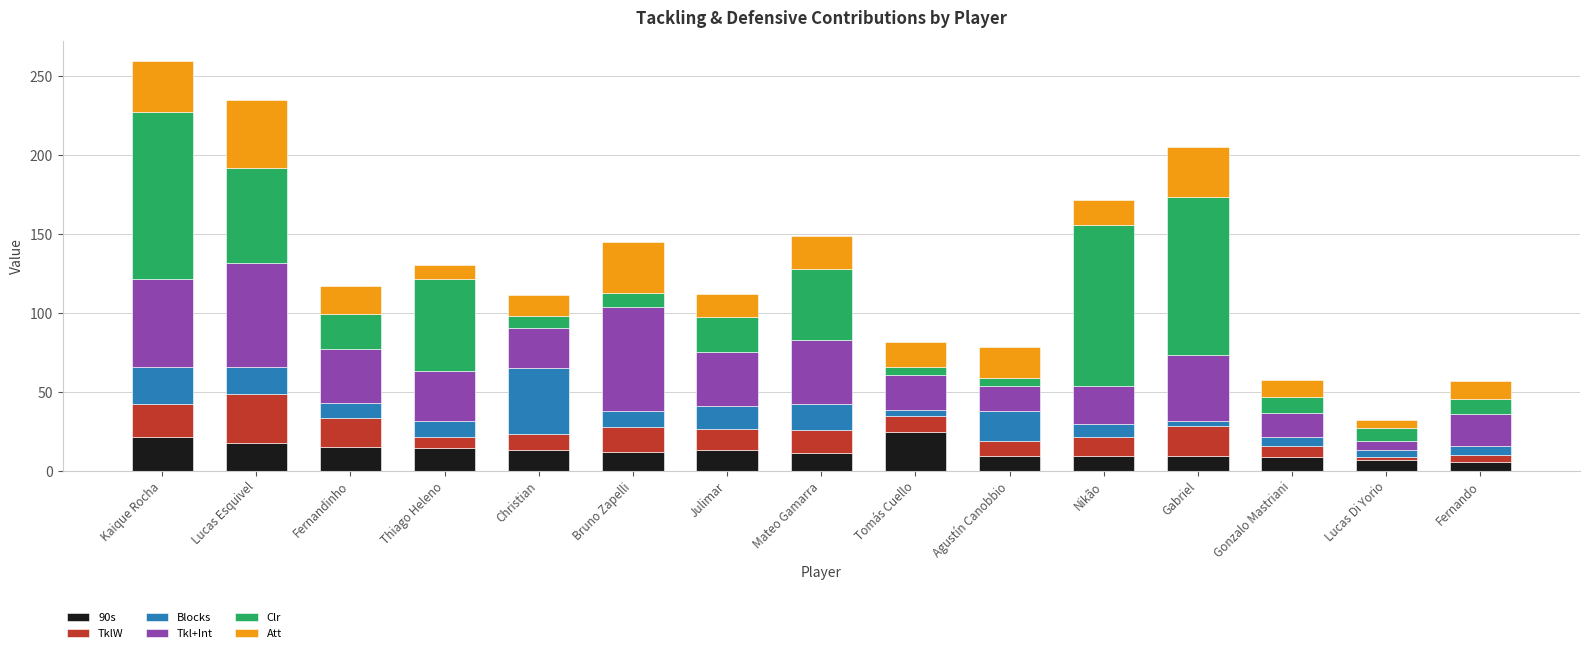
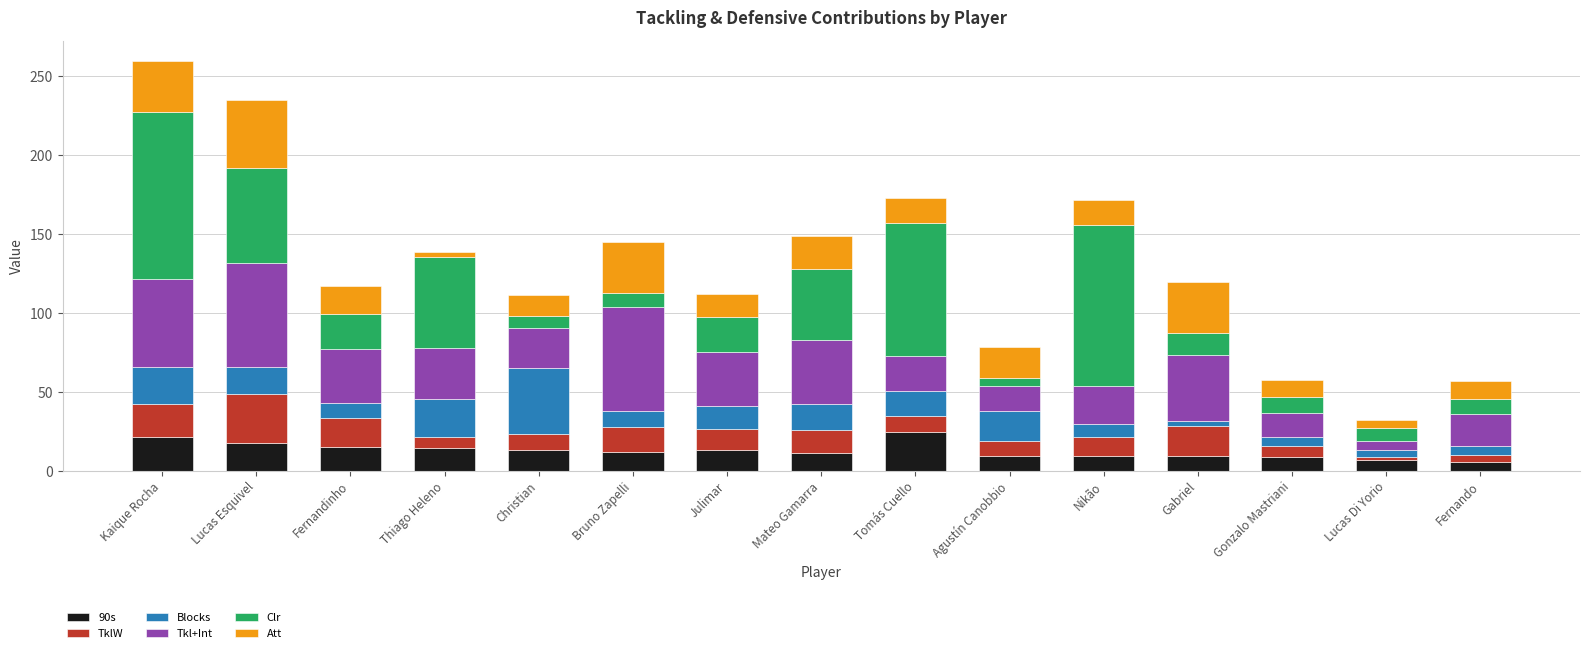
  {
    "90s": {
      "Kaique Rocha": 22,
      "Lucas Esquivel": 18,
      "Fernandinho": 15,
      "Thiago Heleno": 15,
      "Christian": 13,
      "Bruno Zapelli": 12,
      "Julimar": 13,
      "Mateo Gamarra": 12,
      "Tomás Cuello": 25,
      "Agustín Canobbio": 10,
      "Nikão": 10,
      "Gabriel": 9,
      "Gonzalo Mastriani": 9,
      "Lucas Di Yorio": 7,
      "Fernando": 6
    },
    "TklW": {
      "Kaique Rocha": 21,
      "Lucas Esquivel": 31,
      "Fernandinho": 18,
      "Thiago Heleno": 7,
      "Christian": 10,
      "Bruno Zapelli": 16,
      "Julimar": 13,
      "Mateo Gamarra": 14,
      "Tomás Cuello": 10,
      "Agustín Canobbio": 9,
      "Nikão": 12,
      "Gabriel": 19,
      "Gonzalo Mastriani": 7,
      "Lucas Di Yorio": 2,
      "Fernando": 4
    },
    "Blocks": {
      "Kaique Rocha": 23,
      "Lucas Esquivel": 17,
      "Fernandinho": 10,
-     "Thiago Heleno": 10,
+     "Thiago Heleno": 24,
      "Christian": 42,
      "Bruno Zapelli": 10,
      "Julimar": 15,
      "Mateo Gamarra": 17,
-     "Tomás Cuello": 4,
+     "Tomás Cuello": 16,
      "Agustín Canobbio": 19,
      "Nikão": 8,
      "Gabriel": 3,
      "Gonzalo Mastriani": 6,
      "Lucas Di Yorio": 4,
      "Fernando": 6
    },
    "Tkl+Int": {
      "Kaique Rocha": 56,
      "Lucas Esquivel": 66,
      "Fernandinho": 34,
      "Thiago Heleno": 32,
      "Christian": 25,
      "Bruno Zapelli": 66,
      "Julimar": 34,
      "Mateo Gamarra": 40,
      "Tomás Cuello": 22,
      "Agustín Canobbio": 16,
      "Nikão": 24,
      "Gabriel": 42,
      "Gonzalo Mastriani": 15,
      "Lucas Di Yorio": 6,
      "Fernando": 20
    },
    "Clr": {
      "Kaique Rocha": 106,
      "Lucas Esquivel": 60,
      "Fernandinho": 22,
      "Thiago Heleno": 58,
      "Christian": 8,
      "Bruno Zapelli": 9,
      "Julimar": 22,
      "Mateo Gamarra": 45,
-     "Tomás Cuello": 5,
+     "Tomás Cuello": 84,
      "Agustín Canobbio": 5,
      "Nikão": 102,
-     "Gabriel": 100,
+     "Gabriel": 14,
      "Gonzalo Mastriani": 10,
      "Lucas Di Yorio": 8,
      "Fernando": 10
    },
    "Att": {
      "Kaique Rocha": 32,
      "Lucas Esquivel": 43,
      "Fernandinho": 18,
-     "Thiago Heleno": 9,
+     "Thiago Heleno": 3,
      "Christian": 13,
      "Bruno Zapelli": 32,
      "Julimar": 15,
      "Mateo Gamarra": 21,
      "Tomás Cuello": 16,
      "Agustín Canobbio": 20,
      "Nikão": 16,
      "Gabriel": 32,
      "Gonzalo Mastriani": 11,
      "Lucas Di Yorio": 5,
      "Fernando": 11
    }
  }
